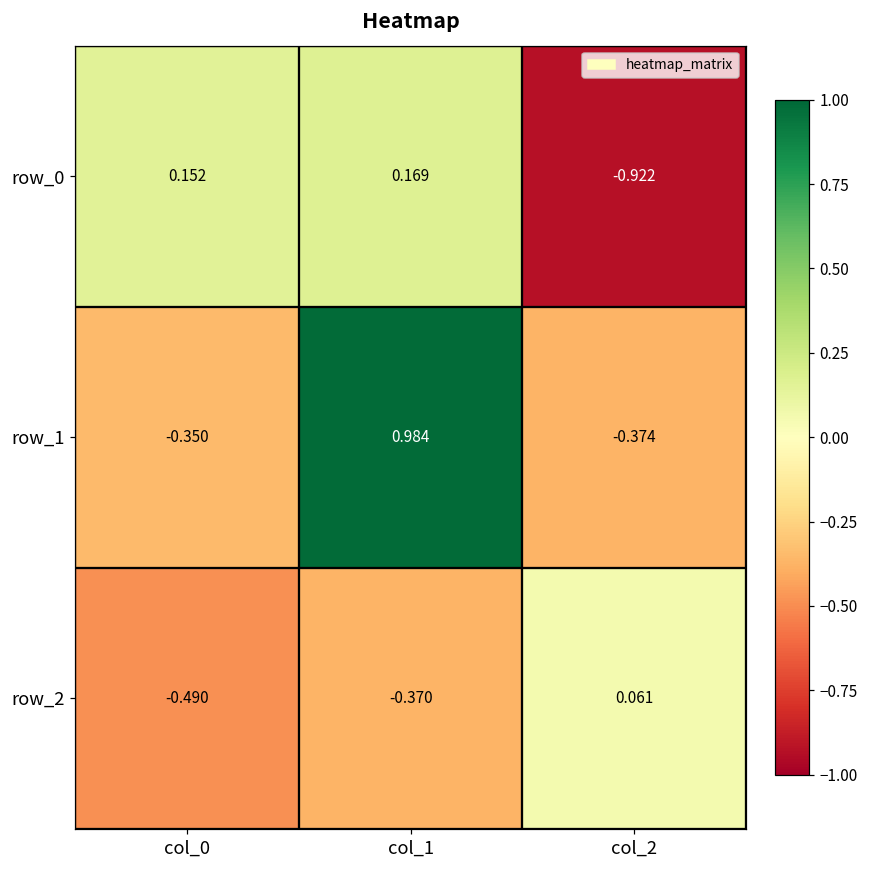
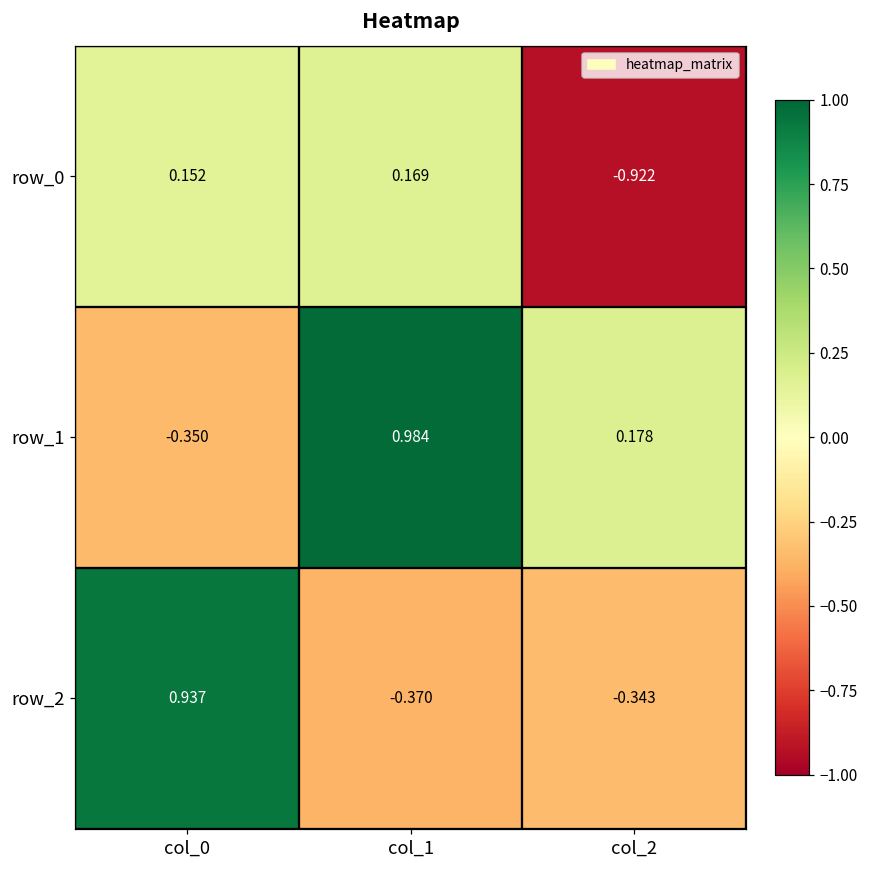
  {
    "row_0": {
      "col_0": 0.152,
      "col_1": 0.169,
      "col_2": -0.922
    },
    "row_1": {
      "col_0": -0.350,
      "col_1": 0.984,
-     "col_2": -0.374
+     "col_2": 0.178
    },
    "row_2": {
-     "col_0": -0.490,
+     "col_0": 0.937,
      "col_1": -0.370,
-     "col_2": 0.061
+     "col_2": -0.343
    }
  }
